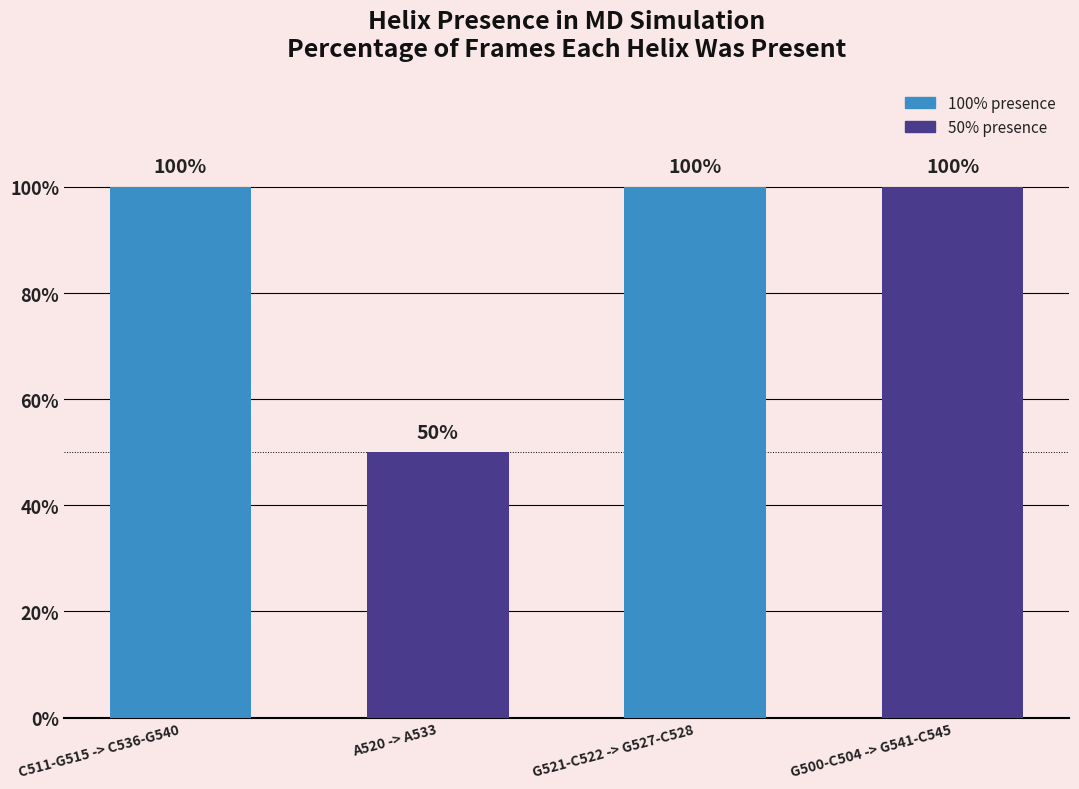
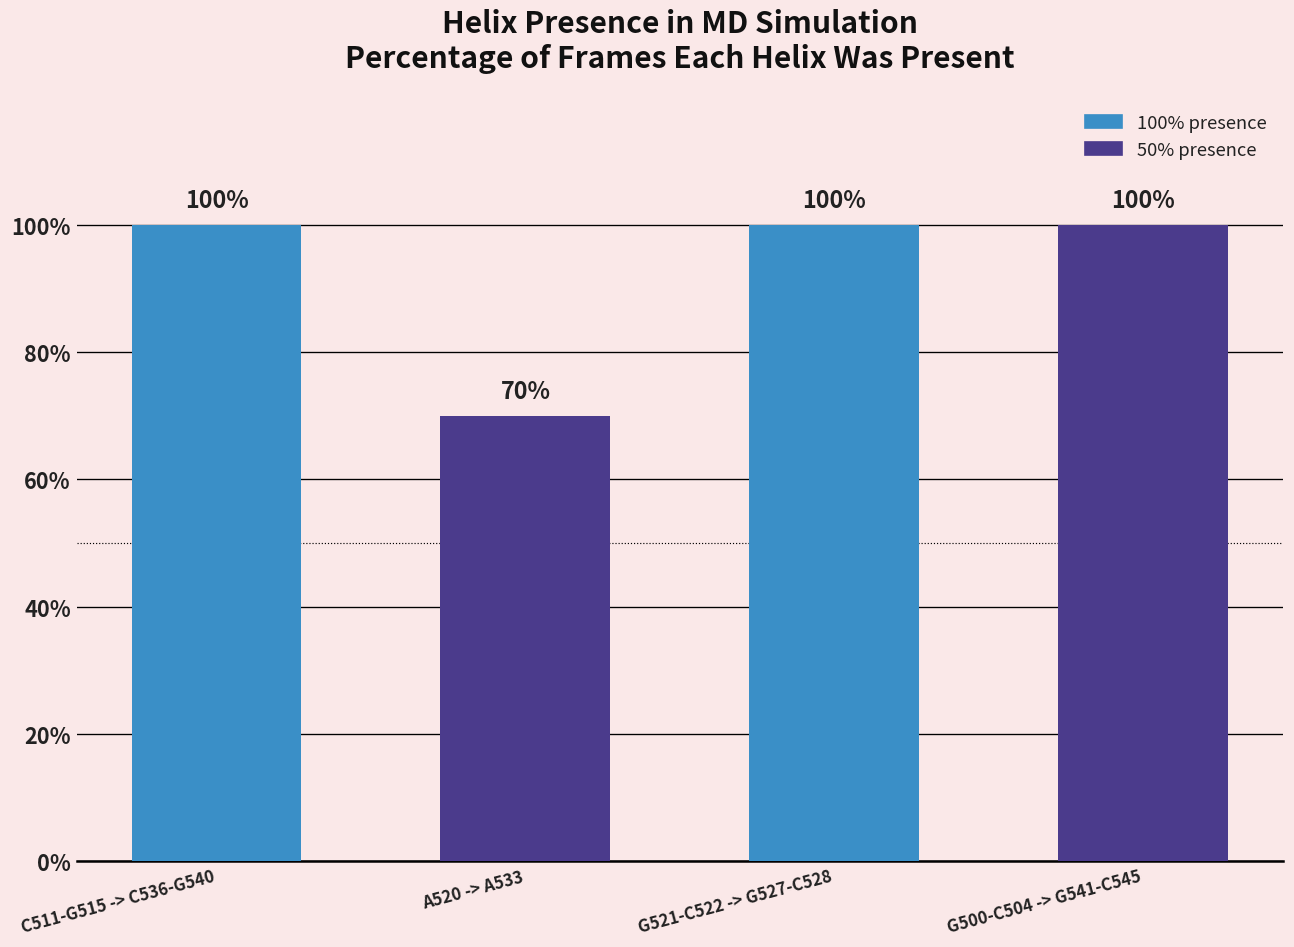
  {
    "C511-G515 -> C536-G540": "100%",
-   "A520 -> A533": "50%",
+   "A520 -> A533": "70%",
    "G521-C522 -> G527-C528": "100%",
    "G500-C504 -> G541-C545": "100%"
  }
